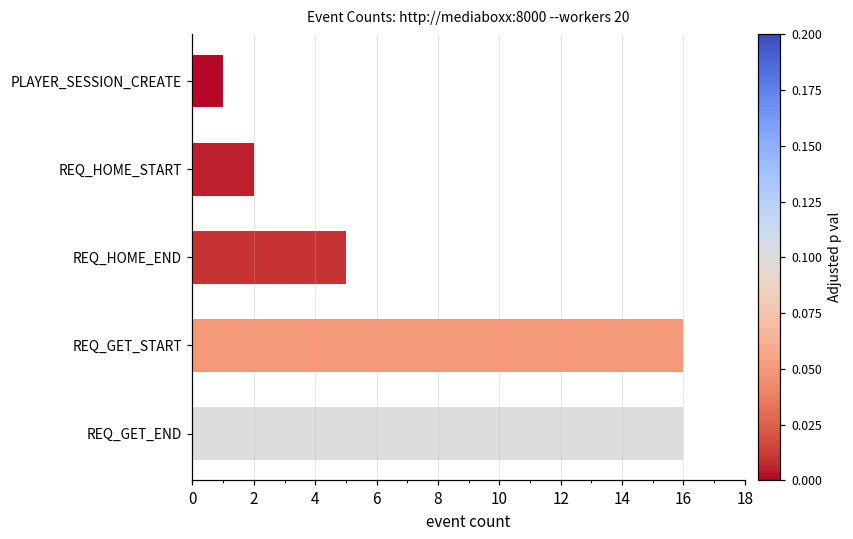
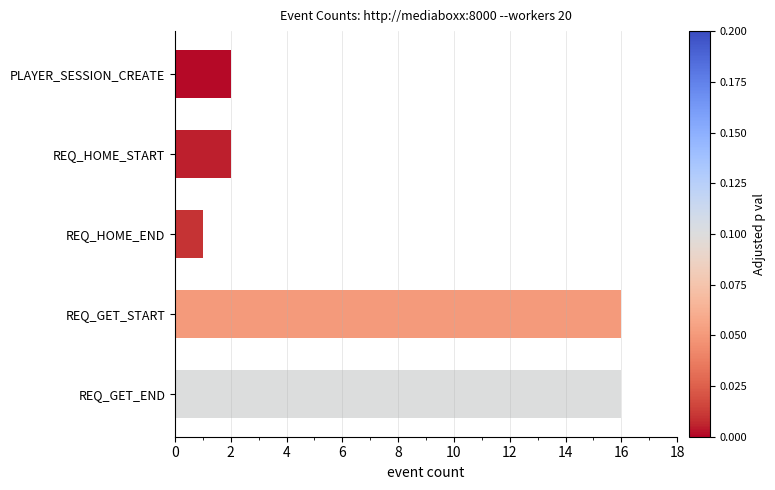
  {
-   "PLAYER_SESSION_CREATE": 1,
+   "PLAYER_SESSION_CREATE": 2,
    "REQ_HOME_START": 2,
-   "REQ_HOME_END": 5,
+   "REQ_HOME_END": 1,
    "REQ_GET_START": 16,
    "REQ_GET_END": 16
  }
